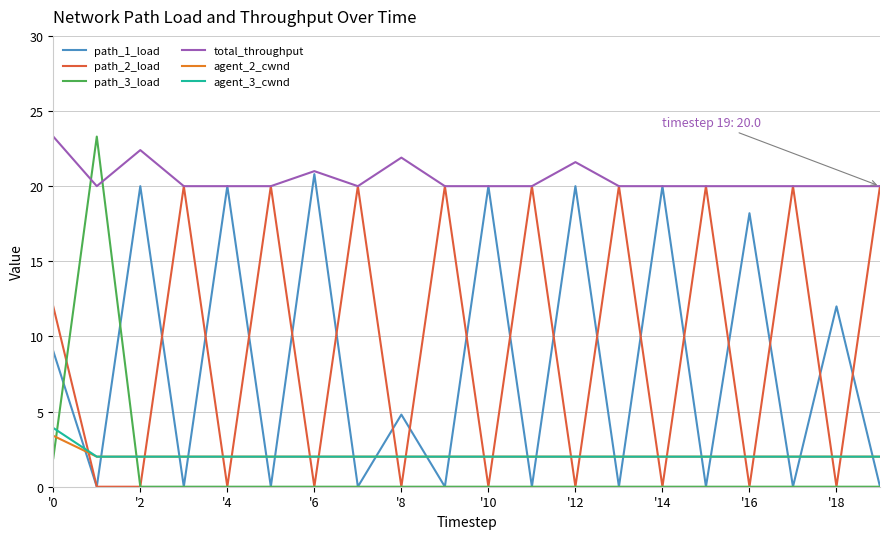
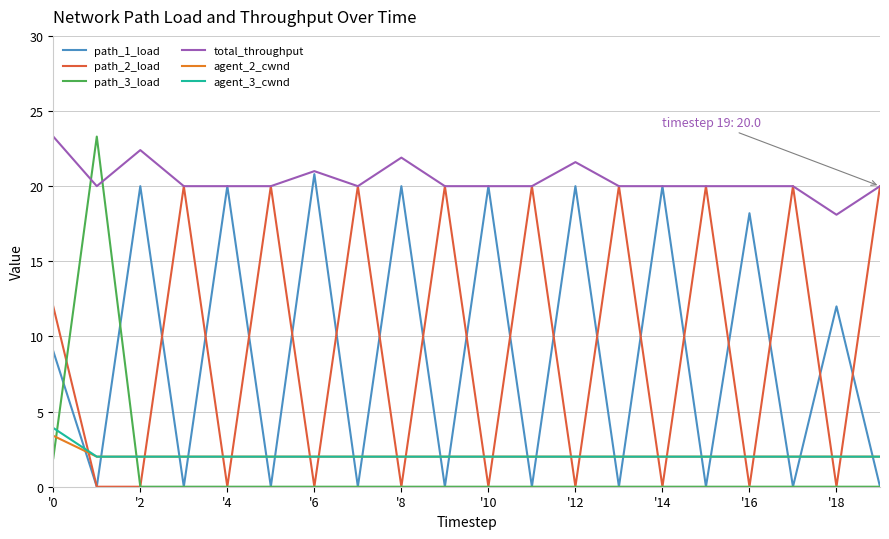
  {
    "path_1_load": {
      "'0": 9.0,
      "'2": 20.0,
      "'6": 20.8,
-     "'8": 4.8,
+     "'8": 20.0,
      "'12": 20.0,
      "'16": 18.2,
      "'18": 12.0
    },
    "path_3_load": {
      "'0": 1.9
    },
    "total_throughput": {
      "'0": 23.3,
      "'2": 22.4,
      "'6": 21.0,
      "'8": 21.9,
      "'12": 21.6,
-     "'18": 20.0
+     "'18": 18.1
    },
    "agent_3_cwnd": {
      "'0": 3.9
    }
  }
